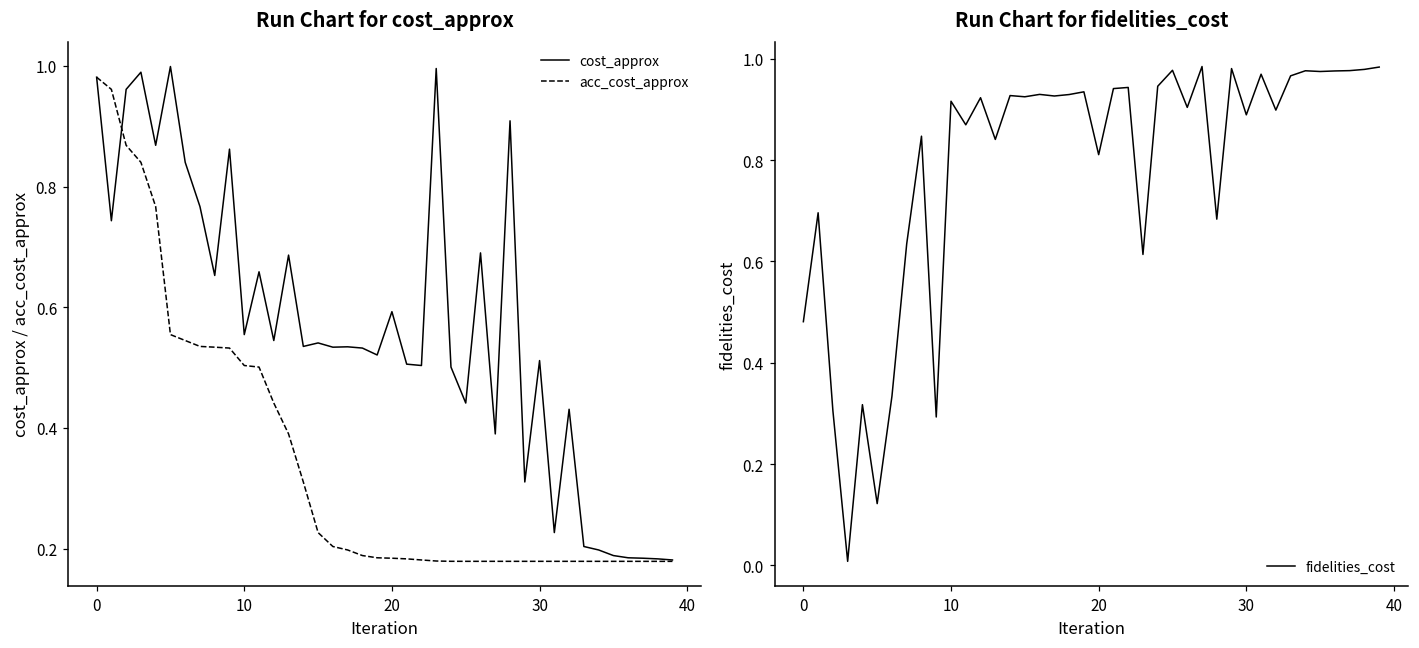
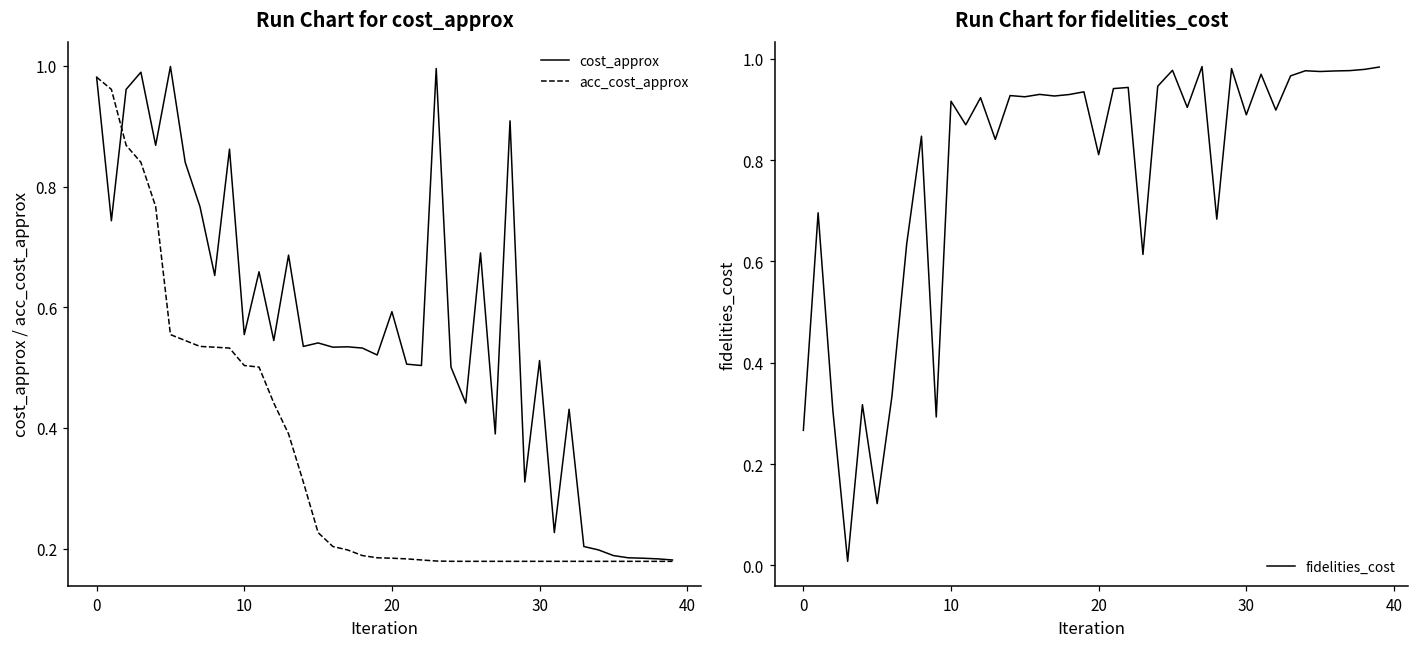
  {
    "Run Chart for fidelities_cost": {
-     "0": 0.48,
+     "0": 0.27,
      "10": 0.92,
      "20": 0.81,
      "30": 0.89
    }
  }
